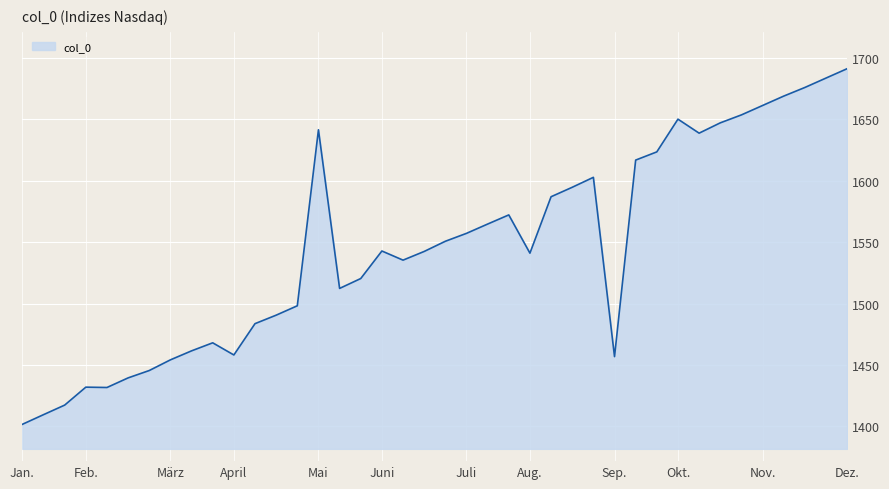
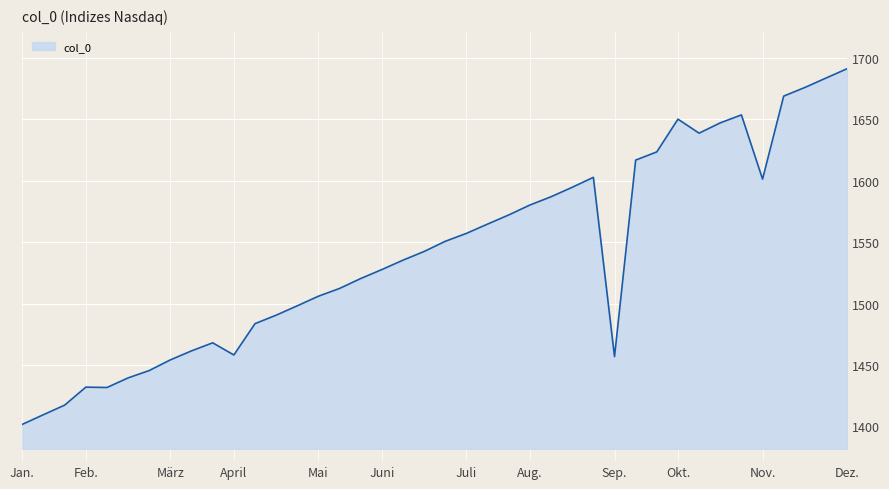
  {
    "Jan.": 1402,
    "Feb.": 1432,
    "März": 1454,
    "April": 1458,
-   "Mai": 1642,
-   "Juni": 1543,
+   "Mai": 1506,
+   "Juni": 1528,
    "Juli": 1557,
-   "Aug.": 1541,
+   "Aug.": 1580,
    "Sep.": 1457,
    "Okt.": 1650,
-   "Nov.": 1661,
+   "Nov.": 1601,
    "Dez.": 1691
  }
